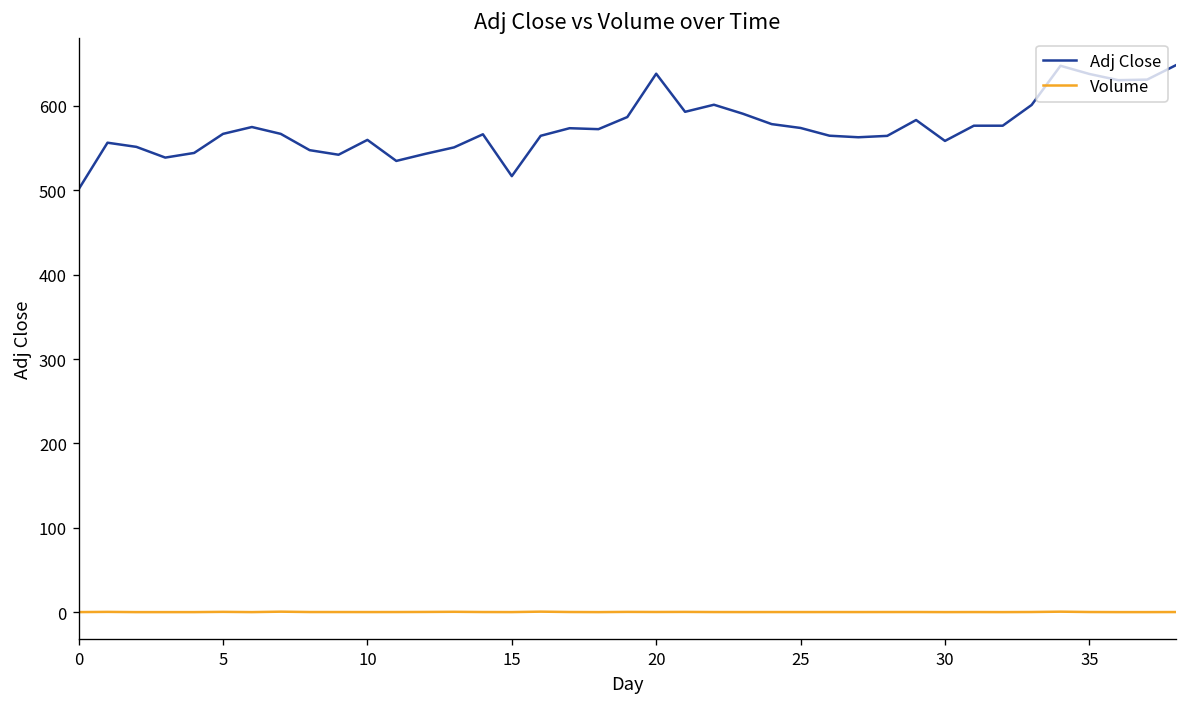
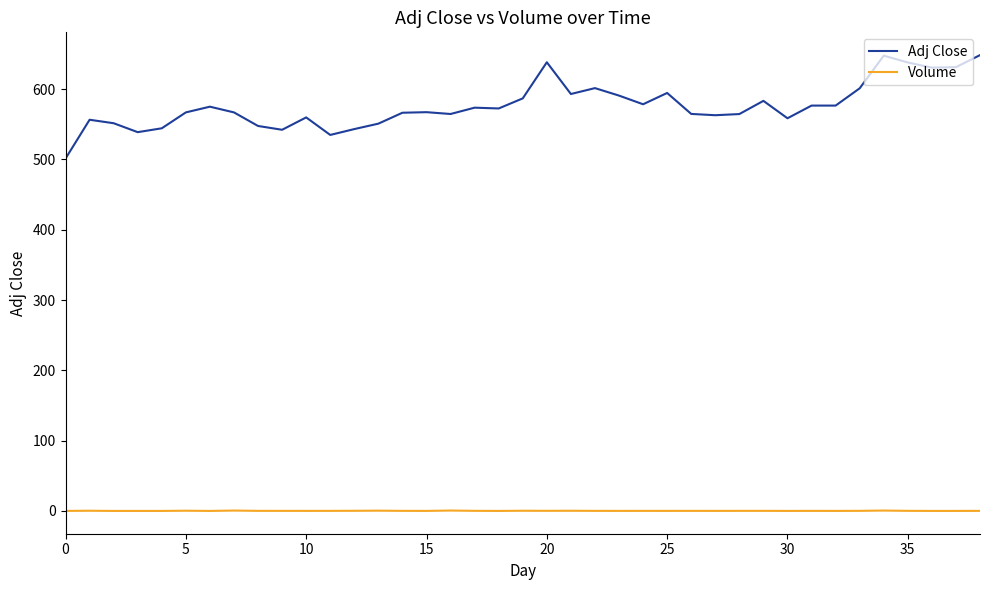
  {
    "Adj Close": {
      "0": 500,
      "5": 570,
      "10": 560,
-     "15": 520,
+     "15": 570,
      "20": 640,
-     "25": 570,
+     "25": 590,
      "30": 560
    },
    "Volume": {
      "0": 0,
      "5": 0,
      "10": 0,
      "15": 0,
      "20": 0,
      "25": 0,
      "30": 0,
      "35": 0
    }
  }
